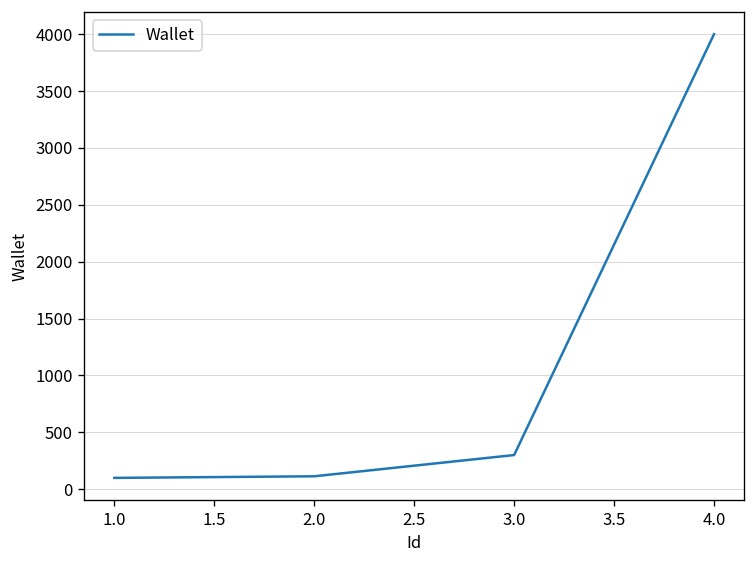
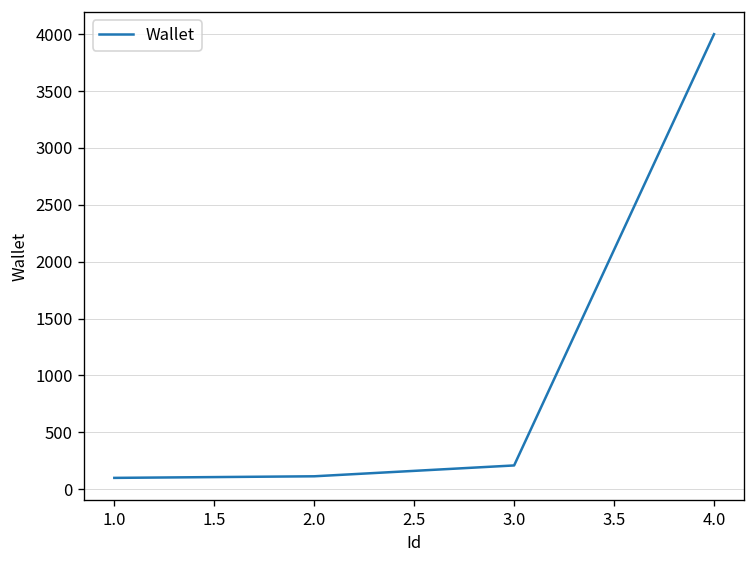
  {
    "1.0": 100,
    "2.0": 100,
-   "3.0": 300,
+   "3.0": 200,
    "4.0": 4000
  }
